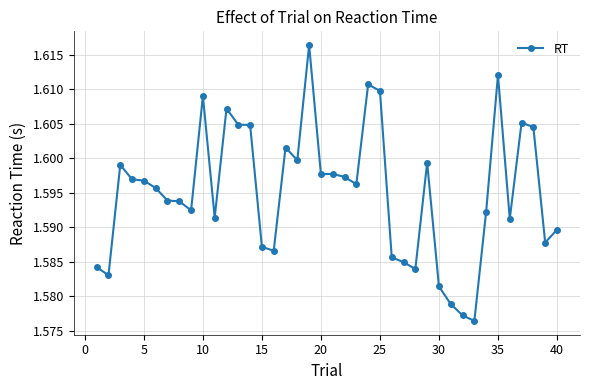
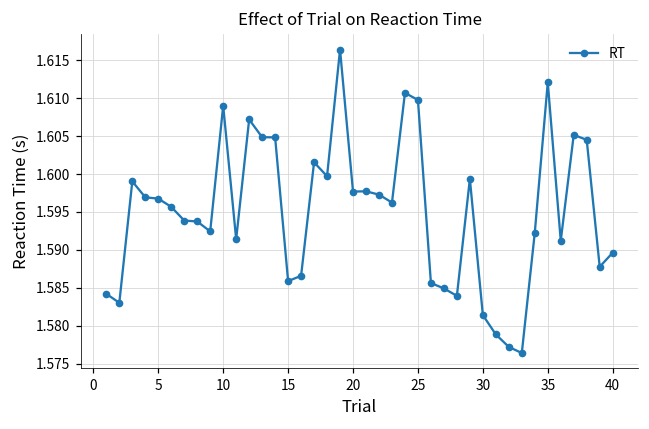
  {
    "5": 1.597,
    "10": 1.609,
-   "15": 1.587,
+   "15": 1.586,
    "20": 1.598,
    "25": 1.610,
    "30": 1.581,
    "35": 1.612,
    "40": 1.590
  }
